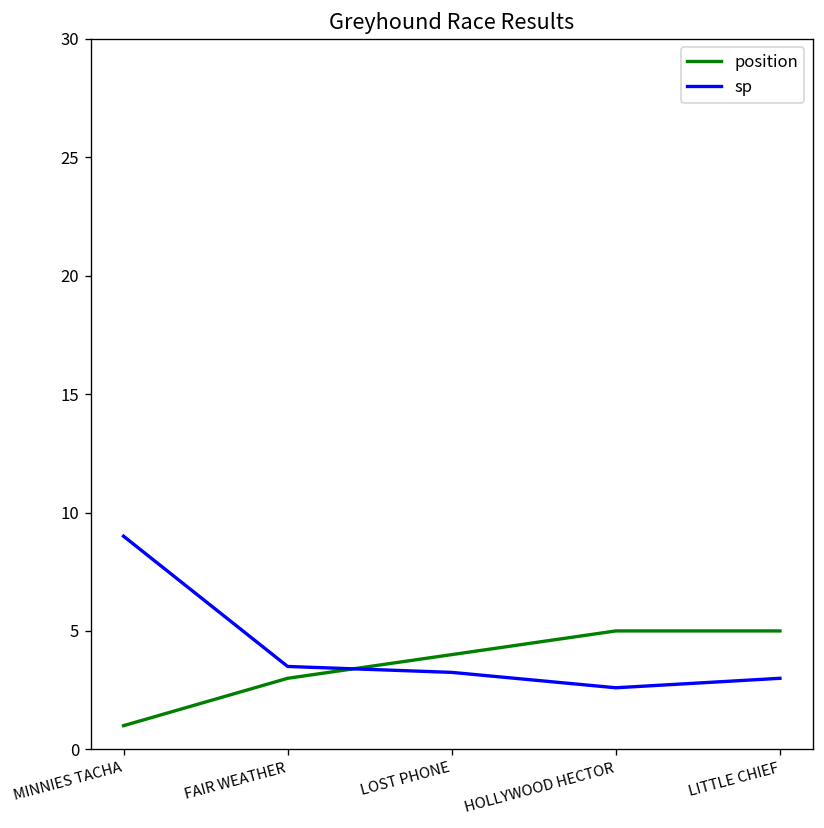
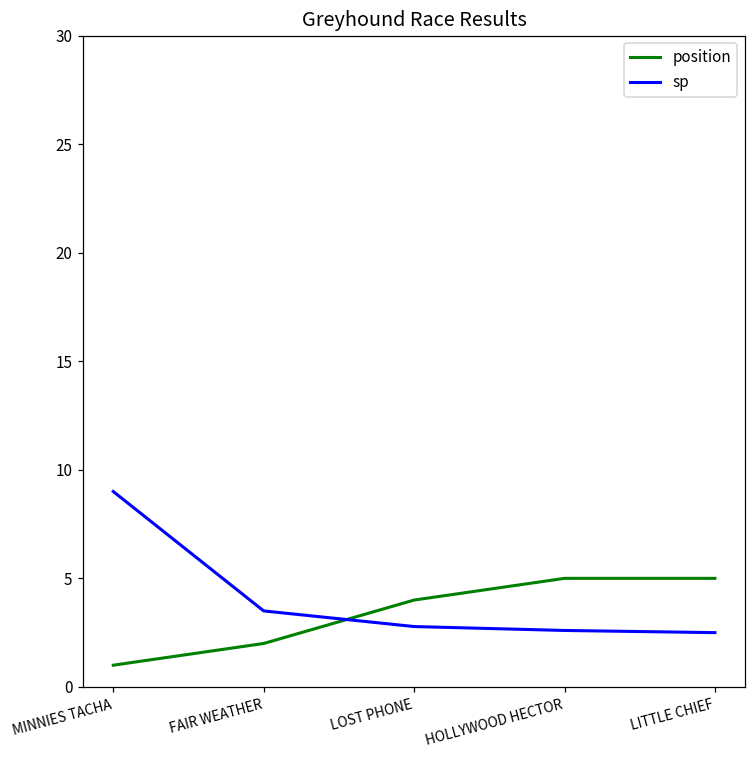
  {
    "position": {
      "MINNIES TACHA": 1,
-     "FAIR WEATHER": 3,
+     "FAIR WEATHER": 2,
      "LOST PHONE": 4,
      "HOLLYWOOD HECTOR": 5,
      "LITTLE CHIEF": 5
    },
    "sp": {
      "MINNIES TACHA": 9.0,
      "FAIR WEATHER": 3.5,
-     "LOST PHONE": 3.3,
+     "LOST PHONE": 2.8,
      "HOLLYWOOD HECTOR": 2.6,
-     "LITTLE CHIEF": 3.0
+     "LITTLE CHIEF": 2.5
    }
  }
